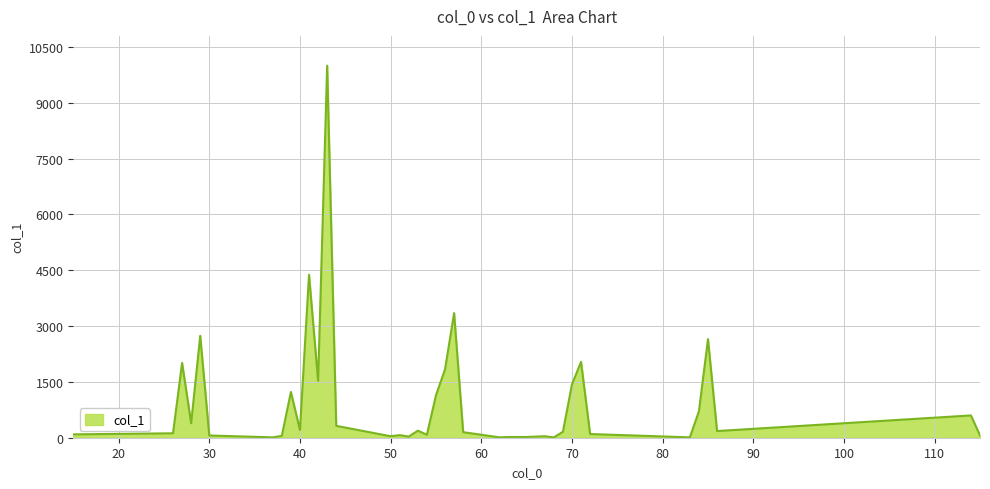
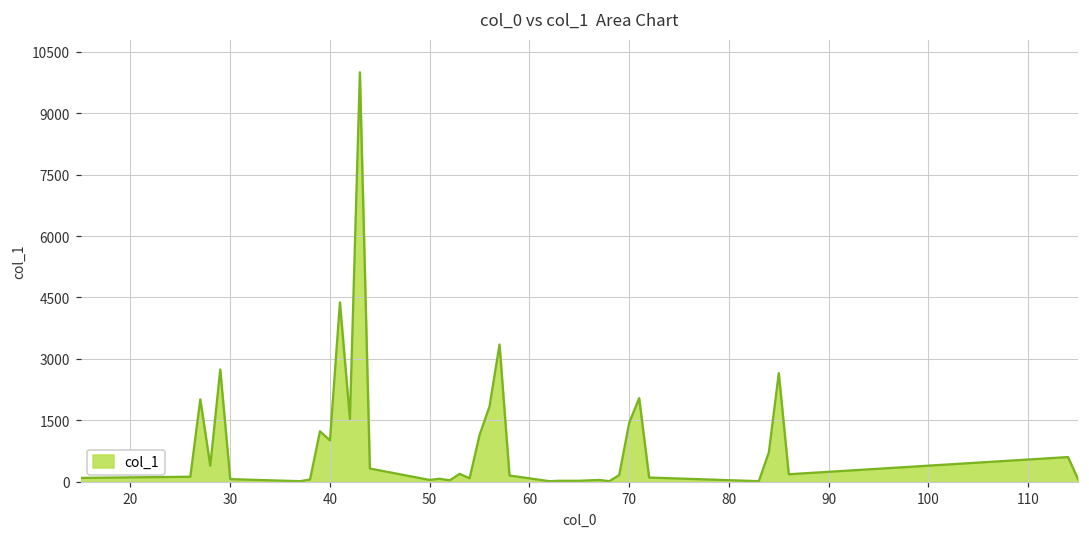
  {
    "30": 100,
-   "40": 200,
+   "40": 1000,
    "50": 0,
    "70": 1400
  }
